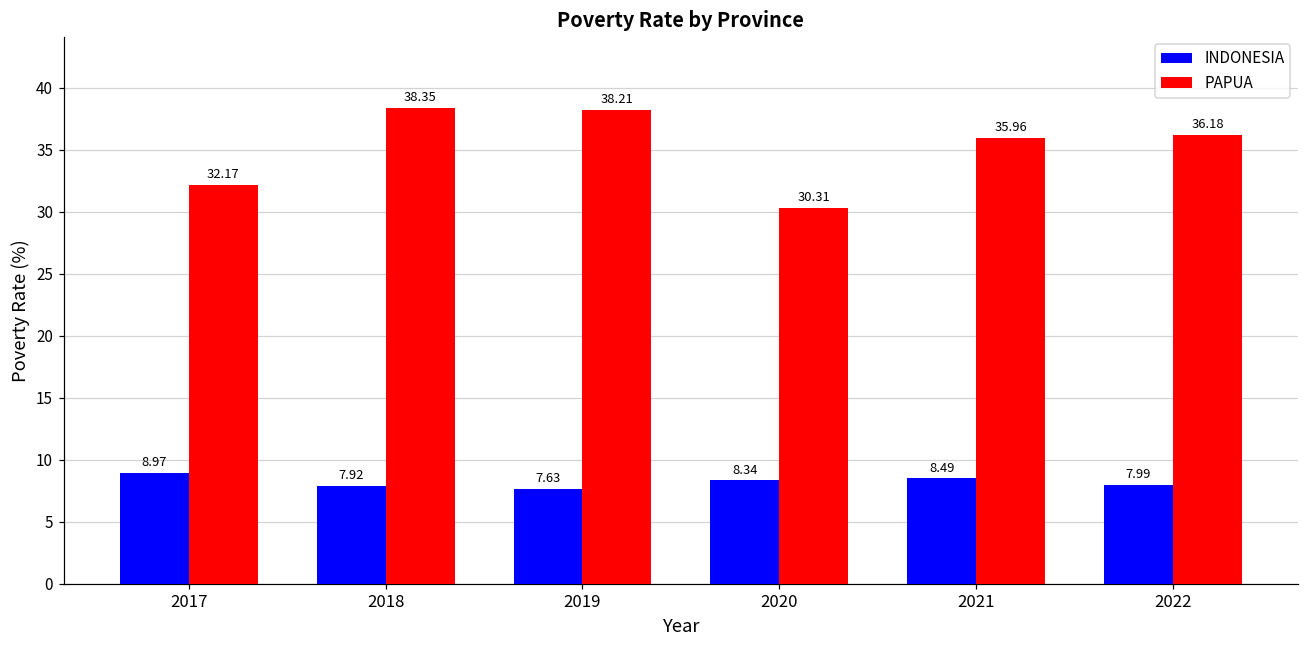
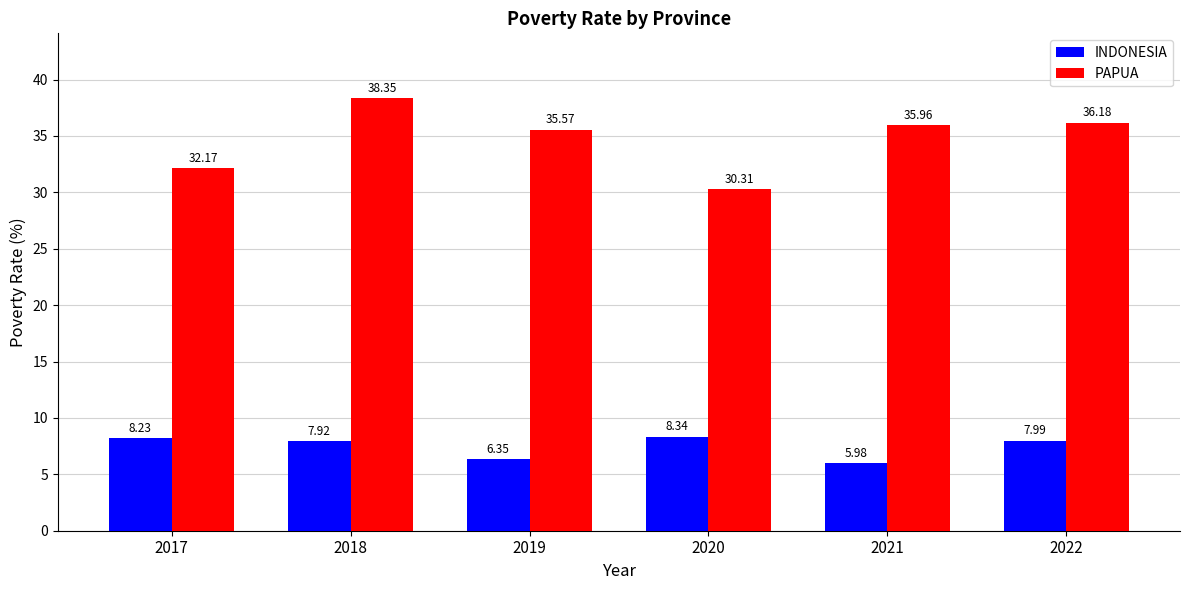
  {
    "INDONESIA": {
-     "2017": 8.97,
+     "2017": 8.23,
      "2018": 7.92,
-     "2019": 7.63,
+     "2019": 6.35,
      "2020": 8.34,
-     "2021": 8.49,
+     "2021": 5.98,
      "2022": 7.99
    },
    "PAPUA": {
      "2017": 32.17,
      "2018": 38.35,
-     "2019": 38.21,
+     "2019": 35.57,
      "2020": 30.31,
      "2021": 35.96,
      "2022": 36.18
    }
  }
